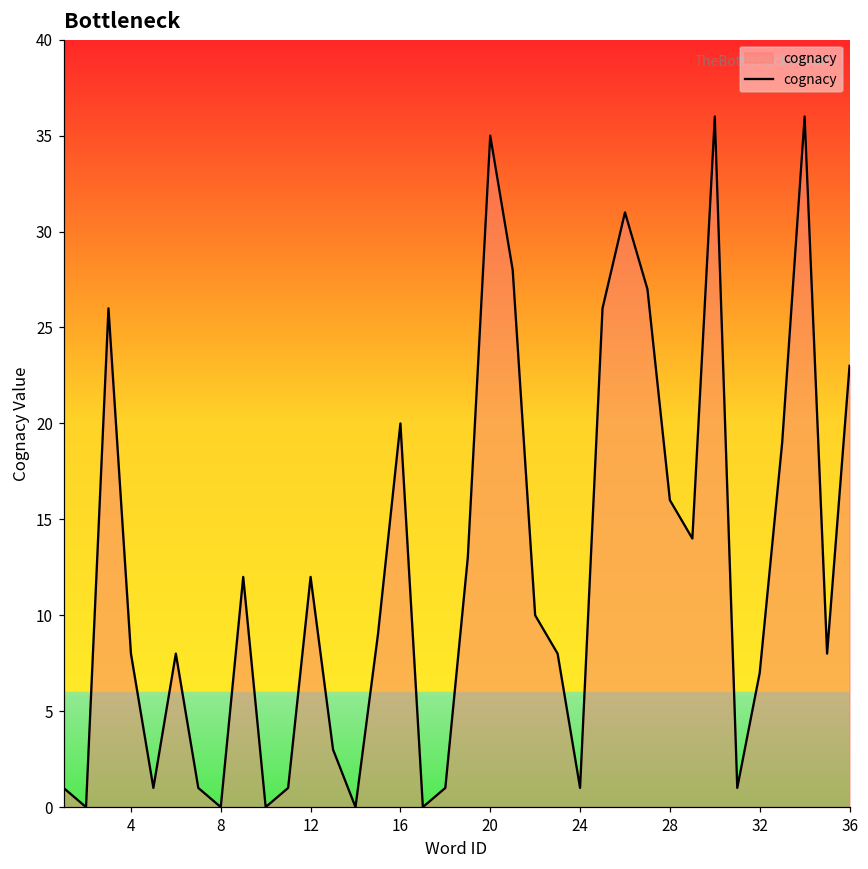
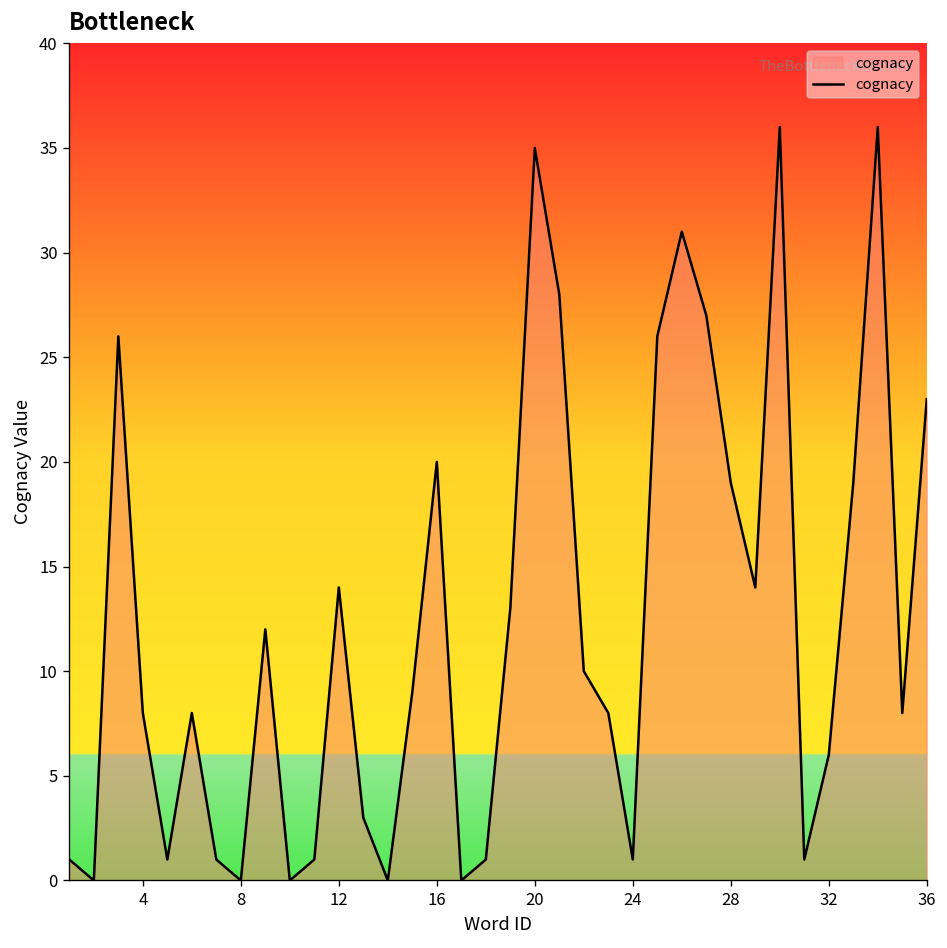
  {
    "4": 8,
    "8": 0,
-   "12": 12,
+   "12": 14,
    "16": 20,
    "20": 35,
    "24": 1,
-   "28": 16,
-   "32": 7,
+   "28": 19,
+   "32": 6,
    "36": 23
  }
